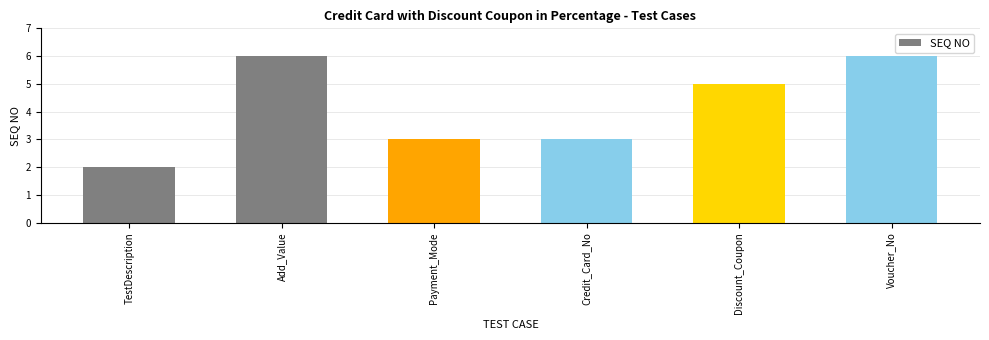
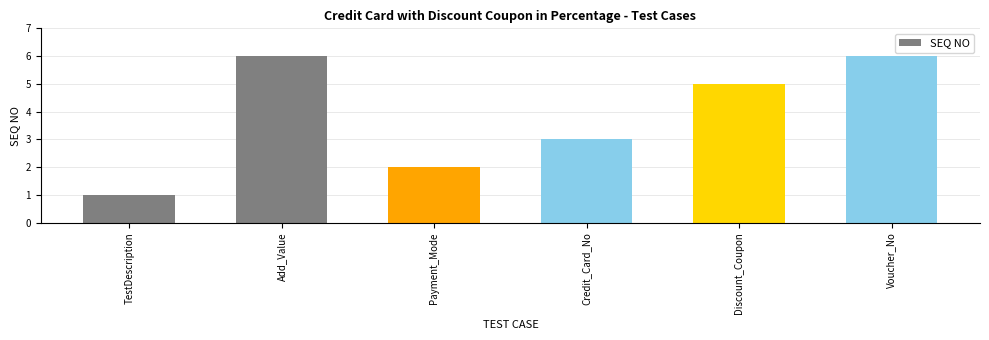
  {
-   "TestDescription": 2,
+   "TestDescription": 1,
    "Add_Value": 6,
-   "Payment_Mode": 3,
+   "Payment_Mode": 2,
    "Credit_Card_No": 3,
    "Discount_Coupon": 5,
    "Voucher_No": 6
  }
